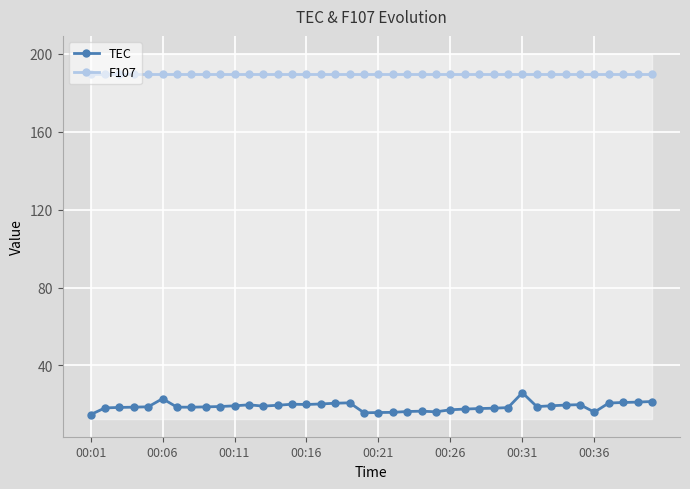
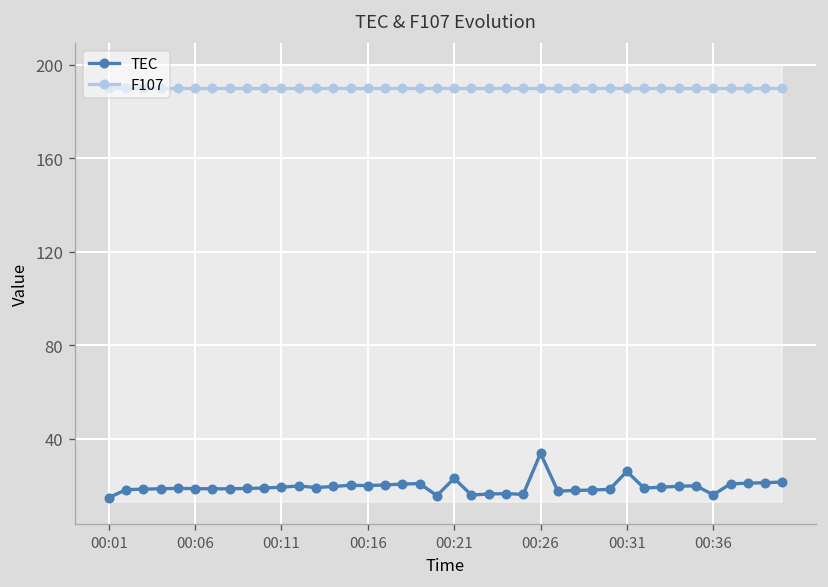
  {
    "TEC": {
      "00:01": 15,
-     "00:06": 23,
+     "00:06": 19,
      "00:11": 19,
      "00:16": 20,
-     "00:21": 16,
-     "00:26": 17,
+     "00:21": 23,
+     "00:26": 34,
      "00:31": 26,
      "00:36": 16
    },
    "F107": {
      "00:06": 190,
      "00:11": 190,
      "00:16": 190,
      "00:21": 190,
      "00:26": 190,
      "00:31": 190,
      "00:36": 190
    }
  }
